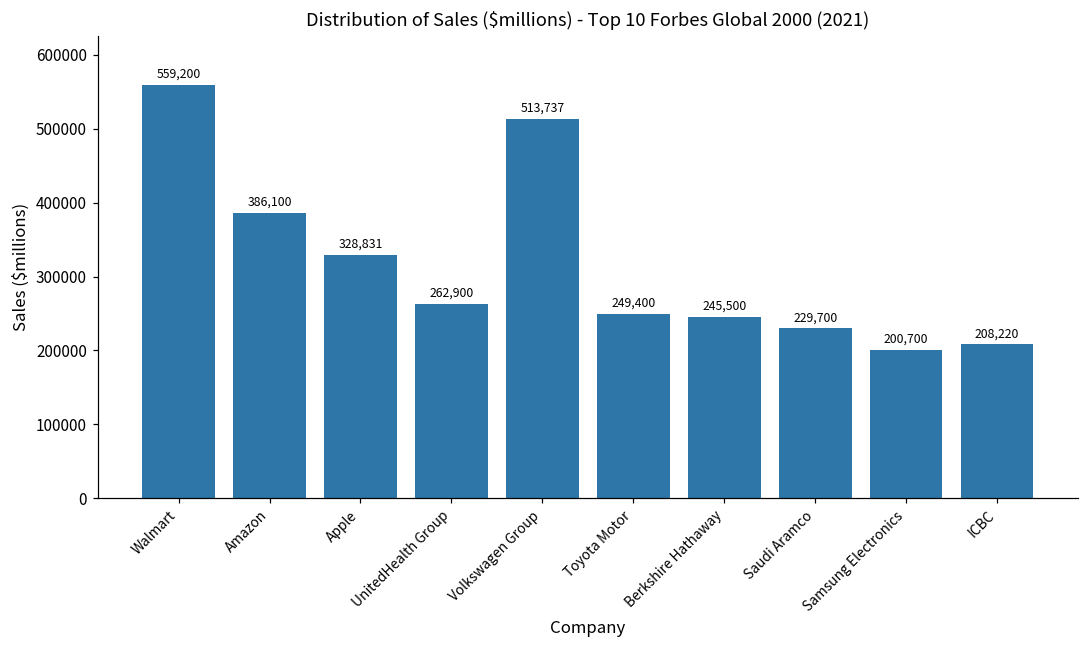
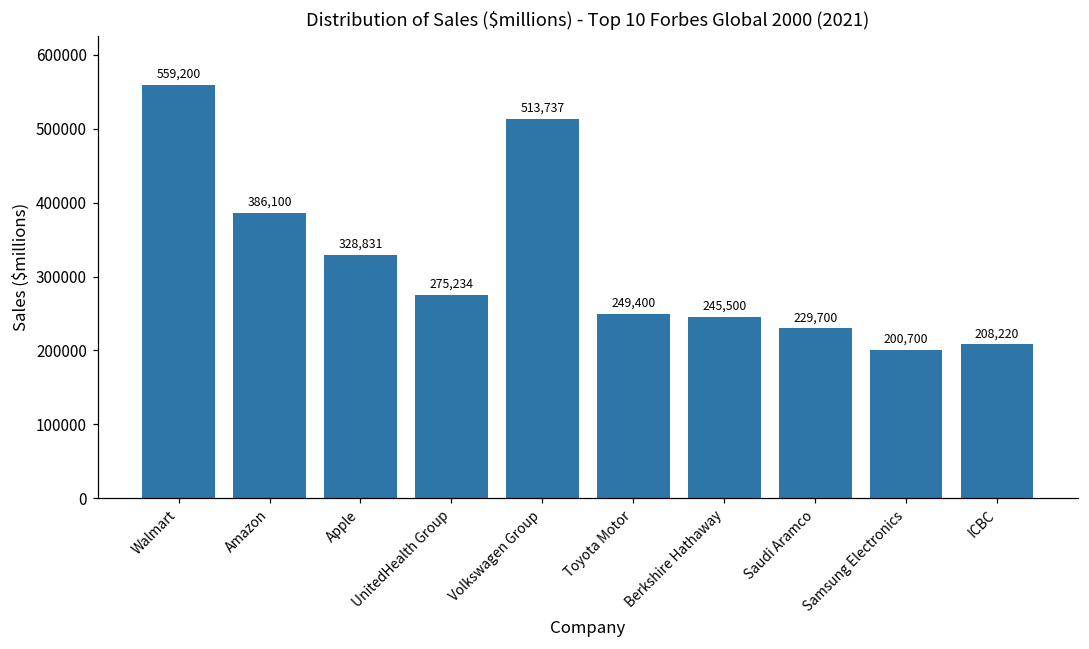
  {
    "Walmart": "559,200",
    "Amazon": "386,100",
    "Apple": "328,831",
-   "UnitedHealth Group": "262,900",
+   "UnitedHealth Group": "275,234",
    "Volkswagen Group": "513,737",
    "Toyota Motor": "249,400",
    "Berkshire Hathaway": "245,500",
    "Saudi Aramco": "229,700",
    "Samsung Electronics": "200,700",
    "ICBC": "208,220"
  }
